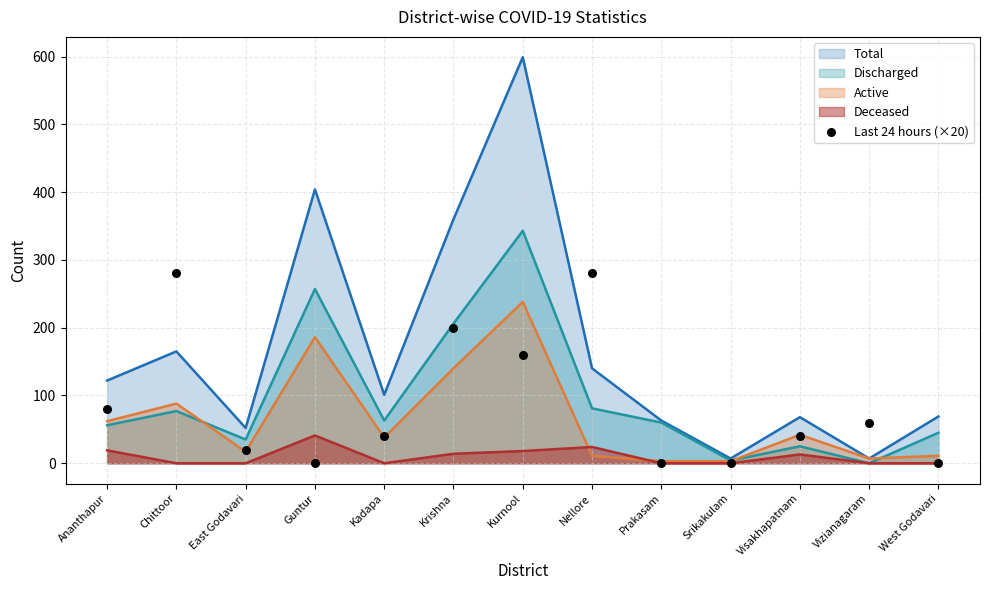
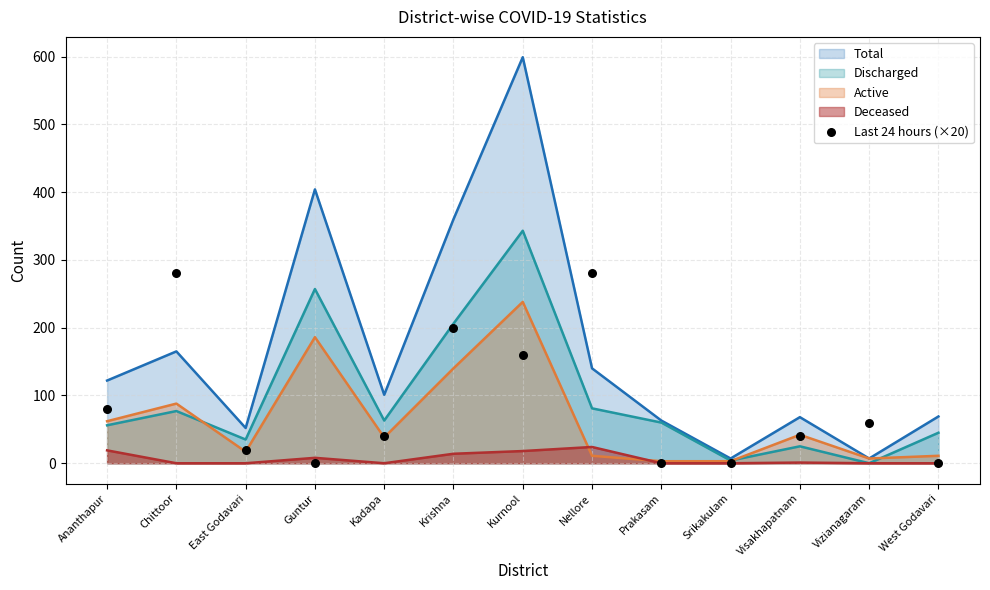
  {
    "Active": {
      "Ananthapur": 60,
      "Chittoor": 90,
      "Guntur": 190,
      "Krishna": 140,
      "Kurnool": 240,
      "Nellore": 10,
      "West Godavari": 10
    },
    "Deceased": {
      "Ananthapur": 20,
      "Chittoor": 0,
      "East Godavari": 0,
-     "Guntur": 40,
+     "Guntur": 10,
      "Kadapa": 0,
      "Krishna": 10,
      "Kurnool": 20,
      "Nellore": 20,
-     "Visakhapatnam": 10
+     "Visakhapatnam": 0
    }
  }
